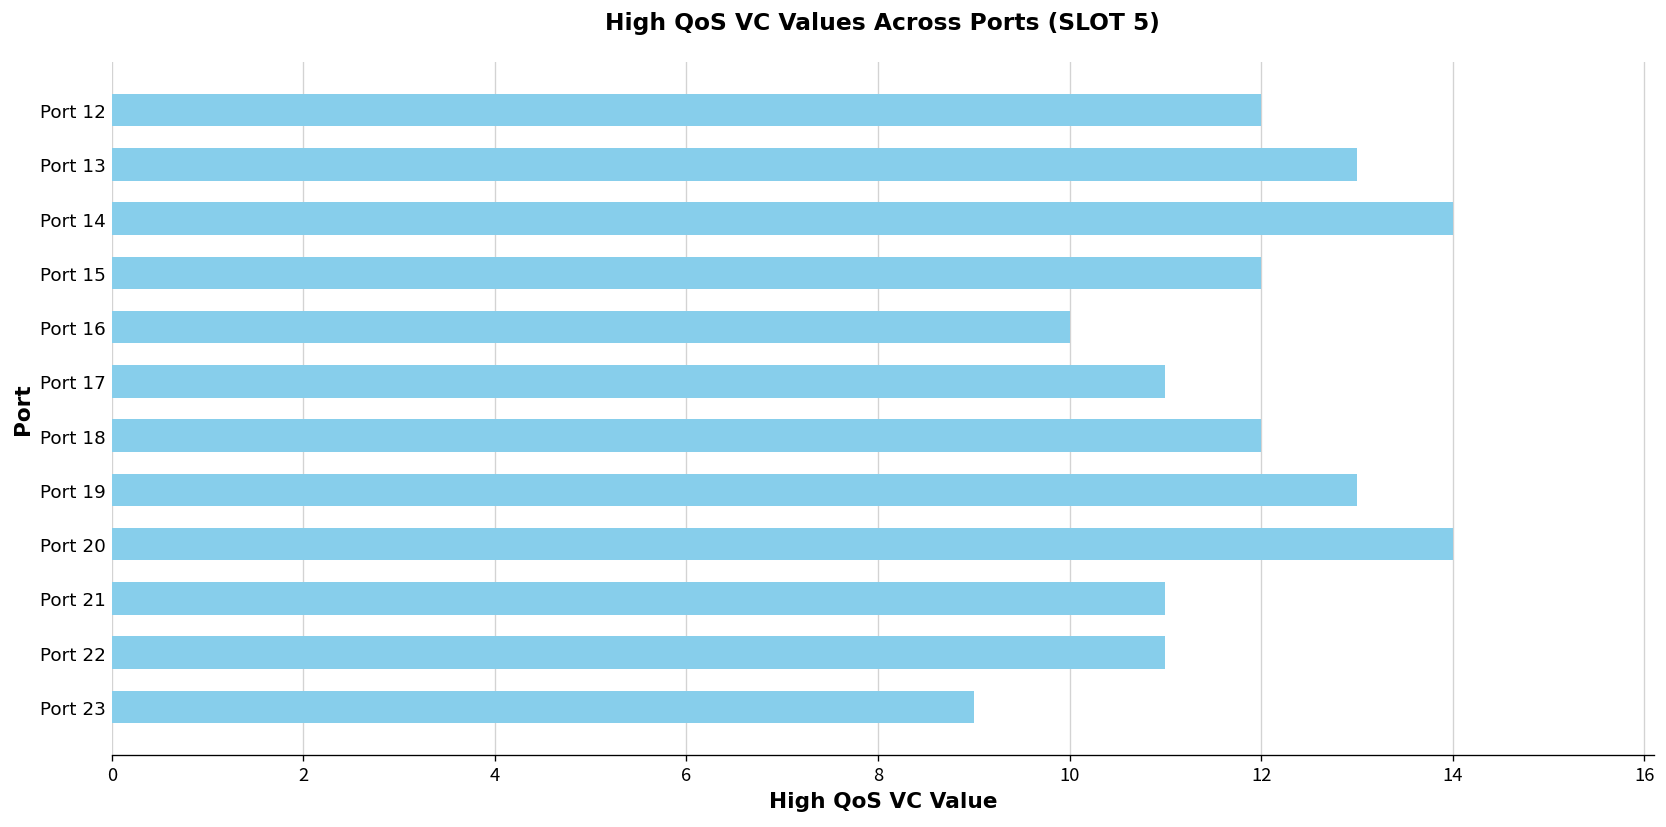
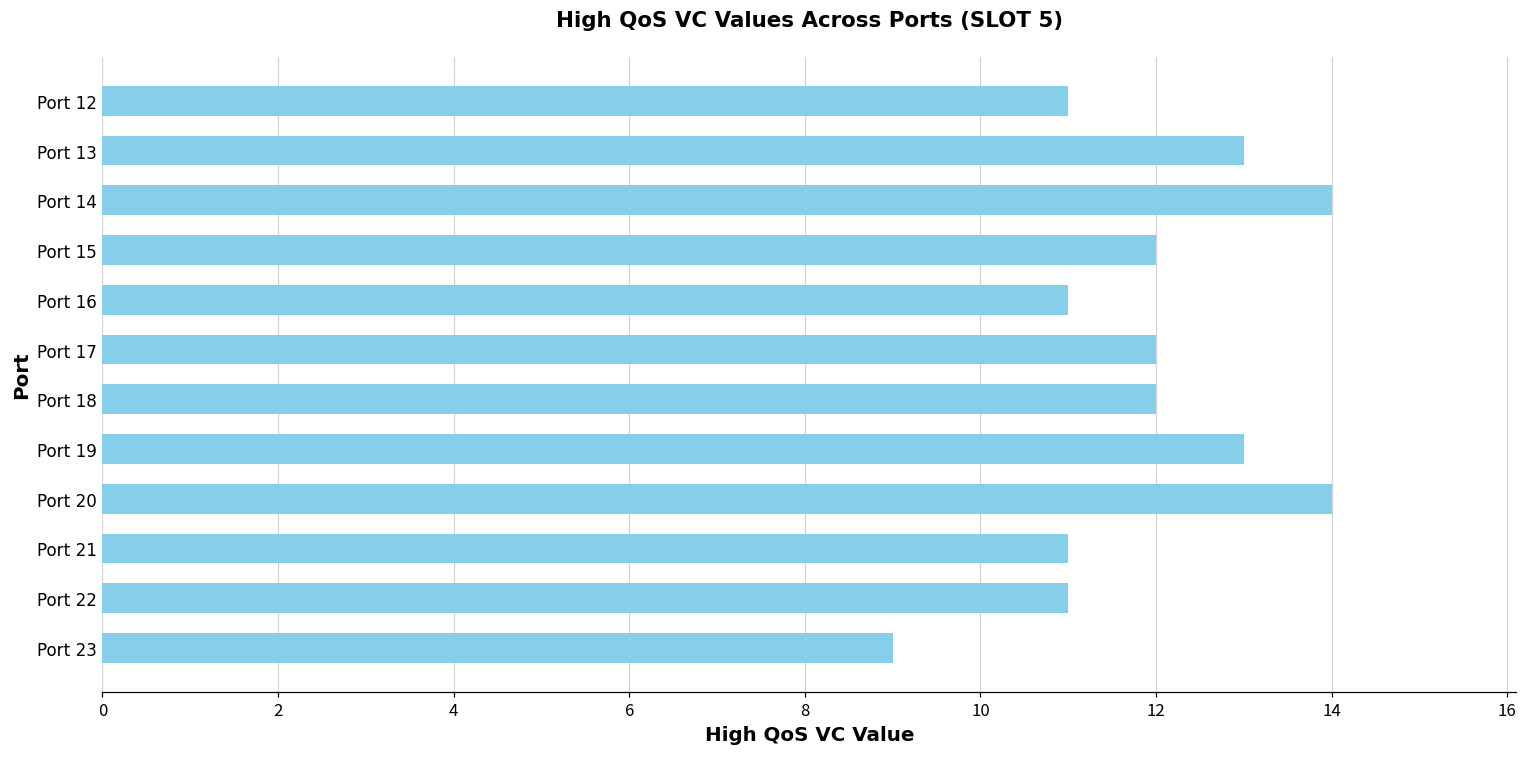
  {
-   "Port 12": 12,
+   "Port 12": 11,
    "Port 13": 13,
    "Port 14": 14,
    "Port 15": 12,
-   "Port 16": 10,
-   "Port 17": 11,
+   "Port 16": 11,
+   "Port 17": 12,
    "Port 18": 12,
    "Port 19": 13,
    "Port 20": 14,
    "Port 21": 11,
    "Port 22": 11,
    "Port 23": 9
  }
